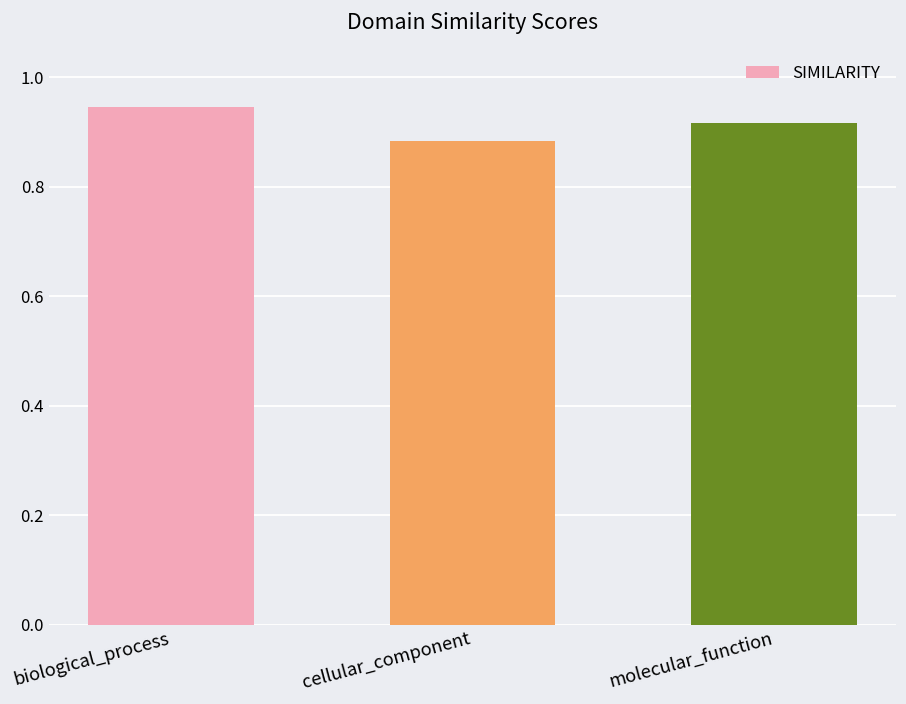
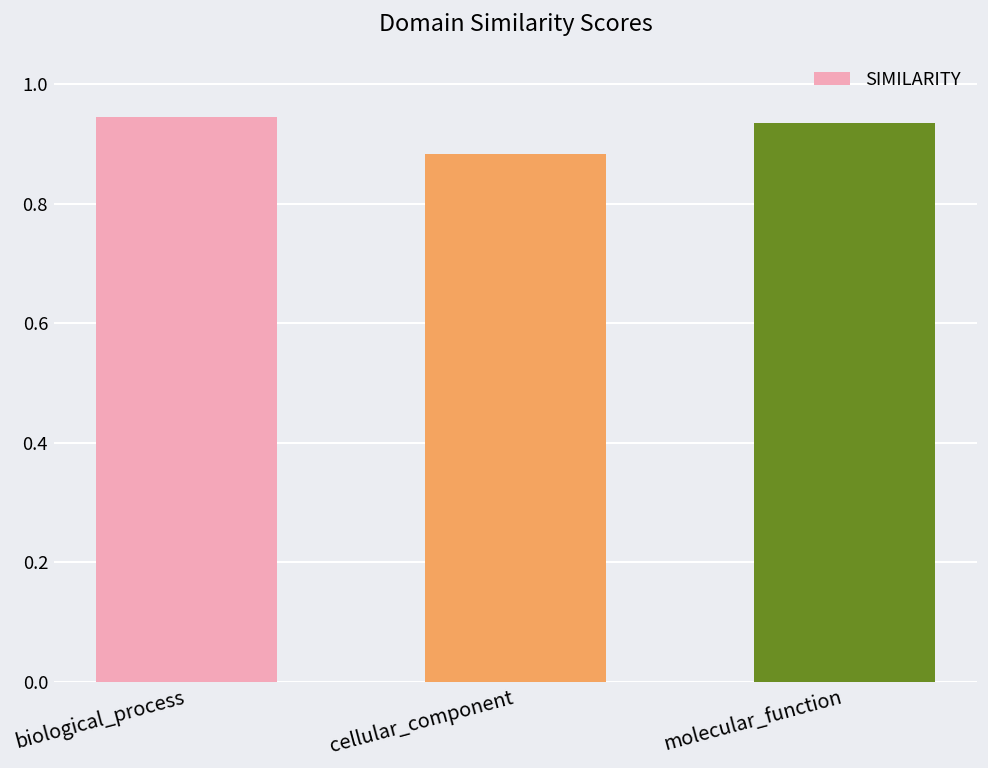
  {
    "biological_process": 0.95,
    "cellular_component": 0.88,
-   "molecular_function": 0.92
+   "molecular_function": 0.94
  }
